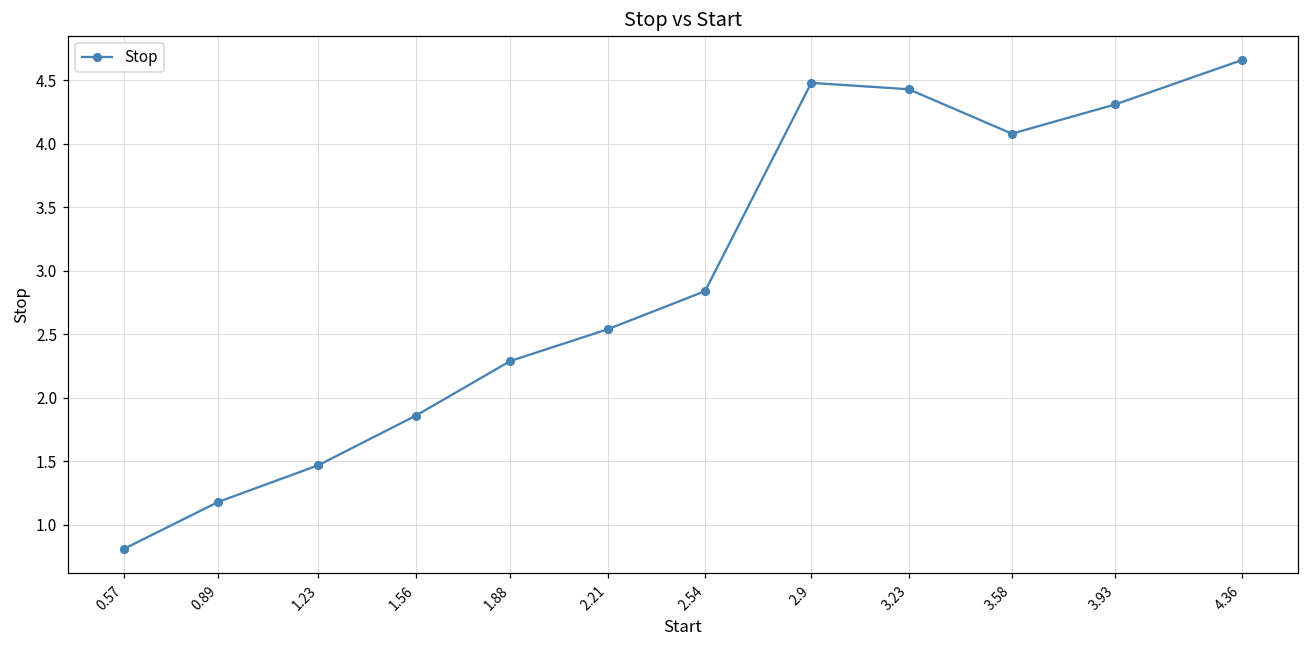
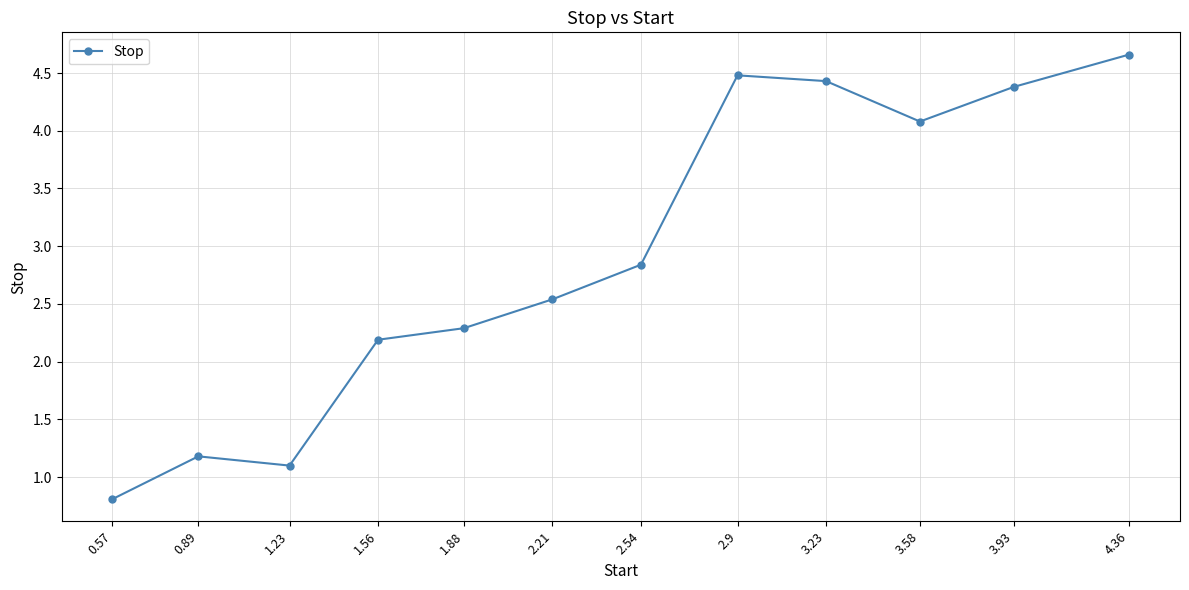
  {
    "0.57": 0.81,
    "0.89": 1.18,
-   "1.23": 1.47,
-   "1.56": 1.86,
+   "1.23": 1.10,
+   "1.56": 2.19,
    "1.88": 2.29,
    "2.21": 2.54,
    "2.54": 2.84,
    "2.9": 4.48,
    "3.23": 4.43,
    "3.58": 4.08,
-   "3.93": 4.31,
+   "3.93": 4.38,
    "4.36": 4.66
  }
